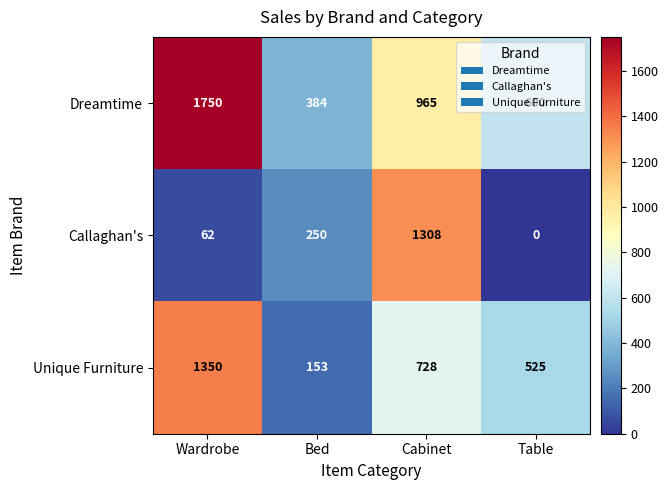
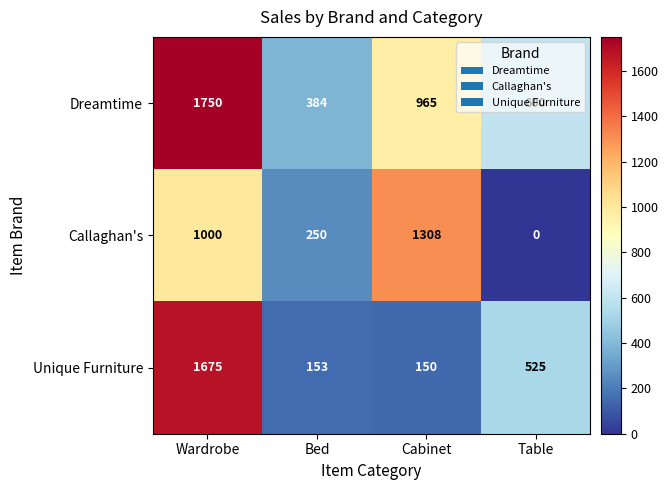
  {
    "Dreamtime": {
      "Wardrobe": 1750,
      "Bed": 384,
      "Cabinet": 965
    },
    "Callaghan's": {
-     "Wardrobe": 62,
+     "Wardrobe": 1000,
      "Bed": 250,
      "Cabinet": 1308,
      "Table": 0
    },
    "Unique Furniture": {
-     "Wardrobe": 1350,
+     "Wardrobe": 1675,
      "Bed": 153,
-     "Cabinet": 728,
+     "Cabinet": 150,
      "Table": 525
    }
  }
